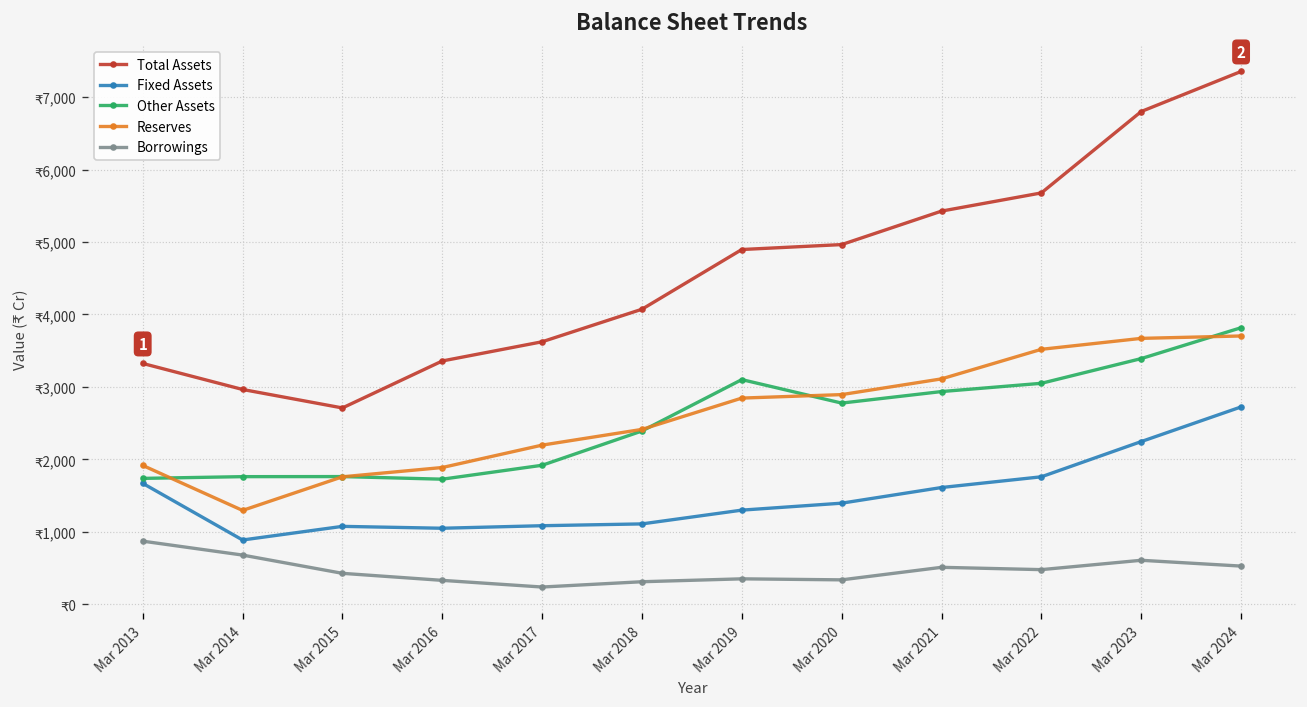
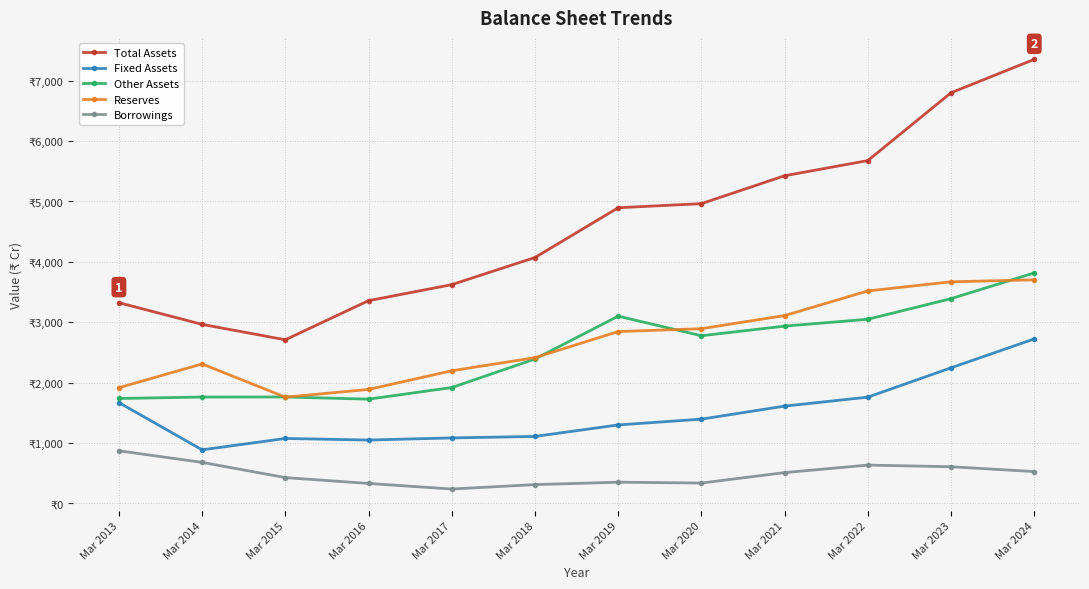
  {
    "Total Assets": {
      "Mar 2014": "₹3,000",
      "Mar 2015": "₹2,700",
      "Mar 2016": "₹3,400",
      "Mar 2017": "₹3,600",
      "Mar 2018": "₹4,100",
      "Mar 2019": "₹4,900",
      "Mar 2020": "₹5,000",
      "Mar 2021": "₹5,400",
      "Mar 2022": "₹5,700",
      "Mar 2023": "₹6,800"
    },
    "Fixed Assets": {
      "Mar 2013": "₹1,700",
      "Mar 2014": "₹900",
      "Mar 2015": "₹1,100",
      "Mar 2016": "₹1,100",
      "Mar 2017": "₹1,100",
      "Mar 2018": "₹1,100",
      "Mar 2019": "₹1,300",
      "Mar 2020": "₹1,400",
      "Mar 2021": "₹1,600",
      "Mar 2022": "₹1,800",
      "Mar 2023": "₹2,200",
      "Mar 2024": "₹2,700"
    },
    "Other Assets": {
      "Mar 2013": "₹1,700",
      "Mar 2014": "₹1,800",
      "Mar 2016": "₹1,700",
      "Mar 2017": "₹1,900",
      "Mar 2019": "₹3,100",
      "Mar 2020": "₹2,800",
      "Mar 2021": "₹2,900",
      "Mar 2022": "₹3,100",
      "Mar 2023": "₹3,400",
      "Mar 2024": "₹3,800"
    },
    "Reserves": {
      "Mar 2013": "₹1,900",
-     "Mar 2014": "₹1,300",
+     "Mar 2014": "₹2,300",
      "Mar 2016": "₹1,900",
      "Mar 2017": "₹2,200",
      "Mar 2019": "₹2,800",
      "Mar 2020": "₹2,900",
      "Mar 2021": "₹3,100",
      "Mar 2022": "₹3,500",
      "Mar 2023": "₹3,700",
      "Mar 2024": "₹3,700"
    },
    "Borrowings": {
      "Mar 2013": "₹900",
      "Mar 2014": "₹700",
      "Mar 2015": "₹400",
      "Mar 2016": "₹300",
      "Mar 2017": "₹200",
      "Mar 2018": "₹300",
      "Mar 2019": "₹400",
      "Mar 2020": "₹300",
      "Mar 2021": "₹500",
-     "Mar 2022": "₹500",
+     "Mar 2022": "₹600",
      "Mar 2023": "₹600",
      "Mar 2024": "₹500"
    }
  }
